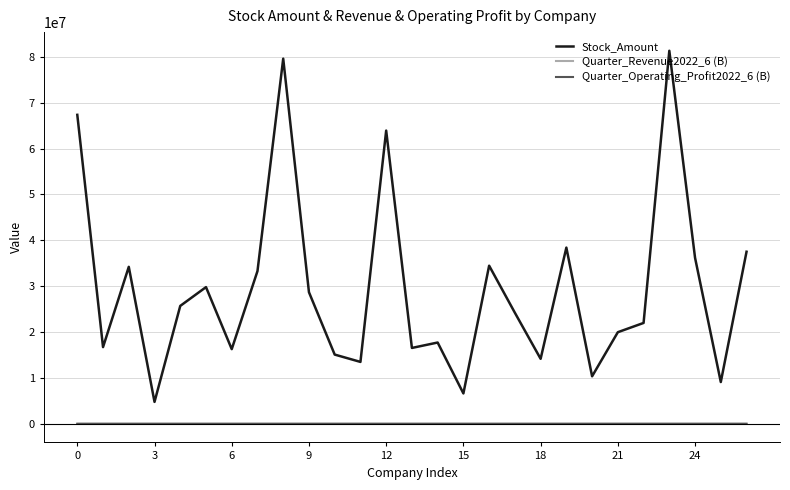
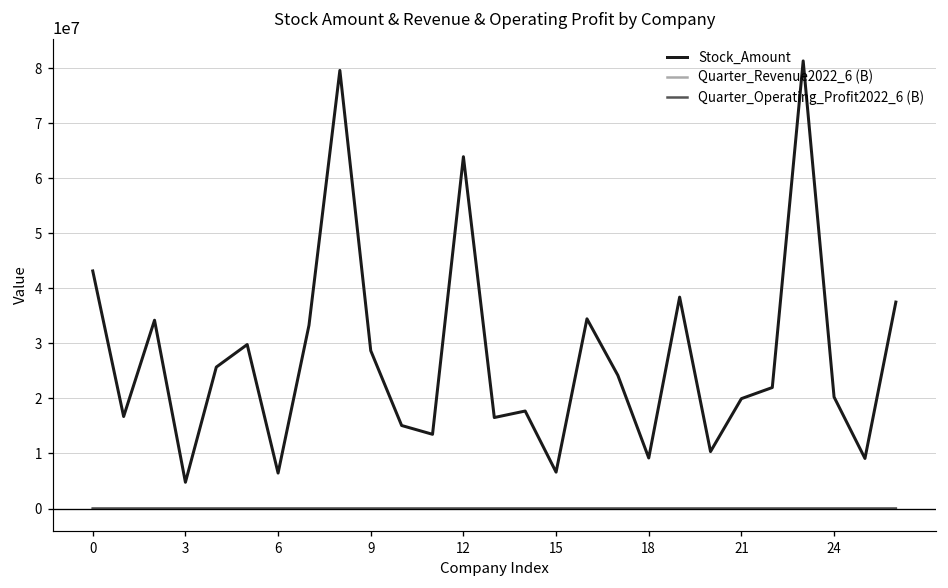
  {
    "Stock_Amount": {
-     "0": 67000000,
+     "0": 43000000,
      "3": 5000000,
-     "6": 16000000,
+     "6": 6000000,
      "9": 29000000,
      "12": 64000000,
      "15": 7000000,
-     "18": 14000000,
+     "18": 9000000,
      "21": 20000000,
-     "24": 36000000
+     "24": 20000000
    },
    "Quarter_Operating_Profit2022_6 (B)": {
      "0": 0,
      "3": 0,
      "6": 0,
      "9": 0,
      "12": 0,
      "15": 0,
      "18": 0,
      "21": 0,
      "24": 0
    }
  }
